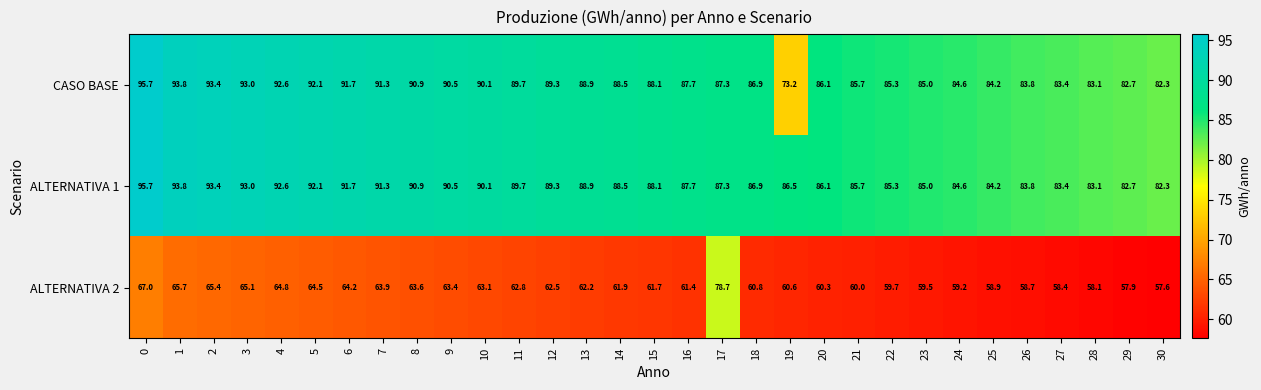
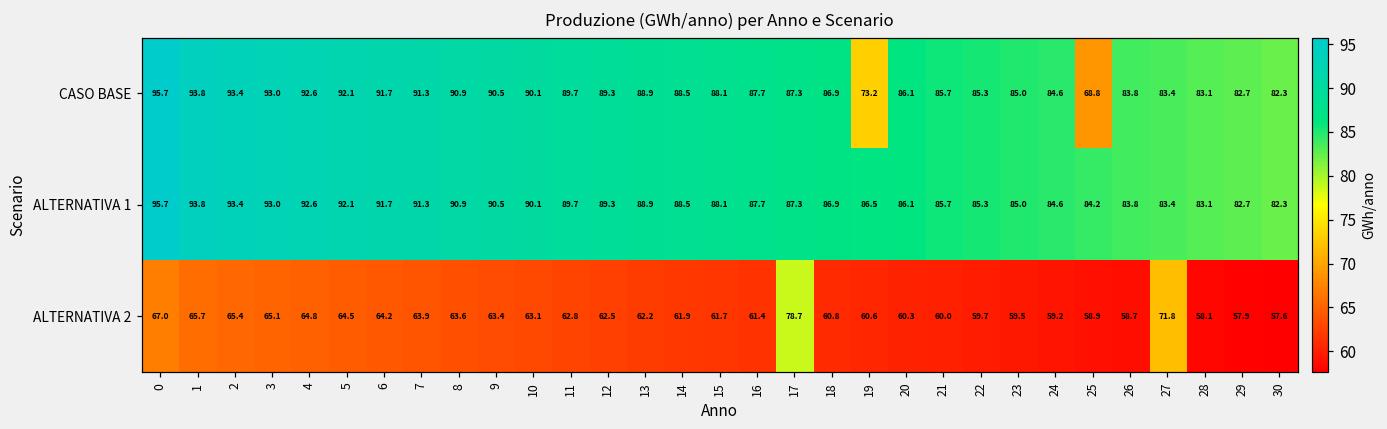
  {
    "CASO BASE": {
      "0": 95.7,
      "1": 93.8,
      "2": 93.4,
      "3": 93.0,
      "4": 92.6,
      "5": 92.1,
      "6": 91.7,
      "7": 91.3,
      "8": 90.9,
      "9": 90.5,
      "10": 90.1,
      "11": 89.7,
      "12": 89.3,
      "13": 88.9,
      "14": 88.5,
      "15": 88.1,
      "16": 87.7,
      "17": 87.3,
      "18": 86.9,
      "19": 73.2,
      "20": 86.1,
      "21": 85.7,
      "22": 85.3,
      "23": 85.0,
      "24": 84.6,
-     "25": 84.2,
+     "25": 68.8,
      "26": 83.8,
      "27": 83.4,
      "28": 83.1,
      "29": 82.7,
      "30": 82.3
    },
    "ALTERNATIVA 1": {
      "0": 95.7,
      "1": 93.8,
      "2": 93.4,
      "3": 93.0,
      "4": 92.6,
      "5": 92.1,
      "6": 91.7,
      "7": 91.3,
      "8": 90.9,
      "9": 90.5,
      "10": 90.1,
      "11": 89.7,
      "12": 89.3,
      "13": 88.9,
      "14": 88.5,
      "15": 88.1,
      "16": 87.7,
      "17": 87.3,
      "18": 86.9,
      "19": 86.5,
      "20": 86.1,
      "21": 85.7,
      "22": 85.3,
      "23": 85.0,
      "24": 84.6,
      "25": 84.2,
      "26": 83.8,
      "27": 83.4,
      "28": 83.1,
      "29": 82.7,
      "30": 82.3
    },
    "ALTERNATIVA 2": {
      "0": 67.0,
      "1": 65.7,
      "2": 65.4,
      "3": 65.1,
      "4": 64.8,
      "5": 64.5,
      "6": 64.2,
      "7": 63.9,
      "8": 63.6,
      "9": 63.4,
      "10": 63.1,
      "11": 62.8,
      "12": 62.5,
      "13": 62.2,
      "14": 61.9,
      "15": 61.7,
      "16": 61.4,
      "17": 78.7,
      "18": 60.8,
      "19": 60.6,
      "20": 60.3,
      "21": 60.0,
      "22": 59.7,
      "23": 59.5,
      "24": 59.2,
      "25": 58.9,
      "26": 58.7,
-     "27": 58.4,
+     "27": 71.8,
      "28": 58.1,
      "29": 57.9,
      "30": 57.6
    }
  }
